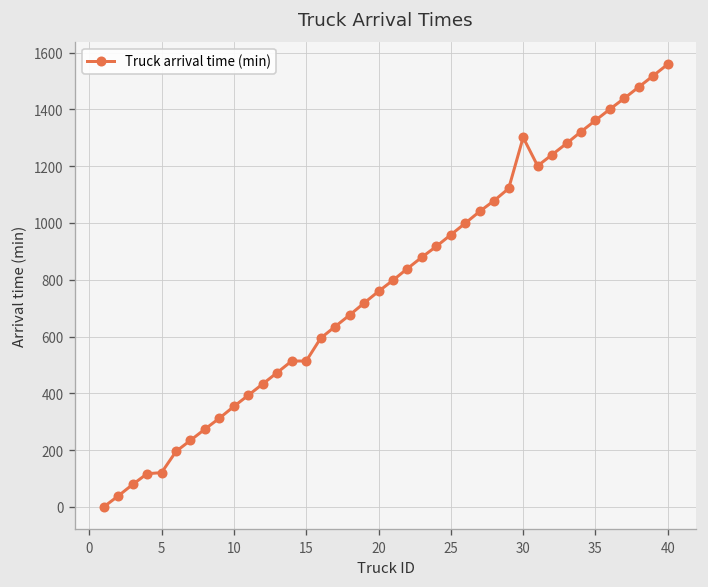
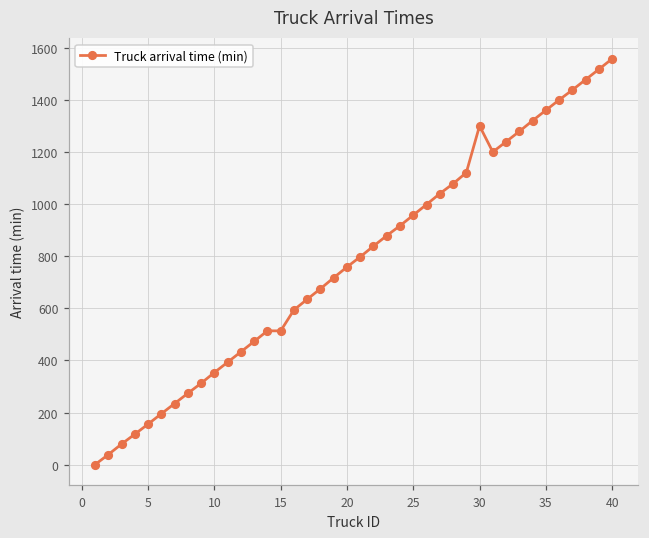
  {
-   "5": 120,
+   "5": 160,
    "10": 350,
    "15": 510,
    "20": 760,
    "25": 960,
    "30": 1300,
    "35": 1360,
    "40": 1560
  }
